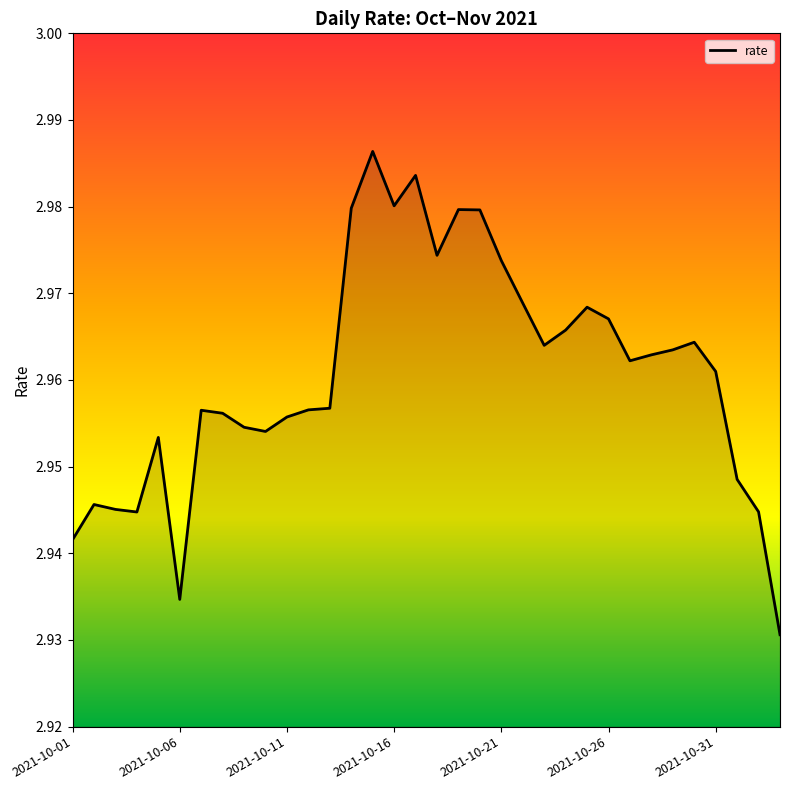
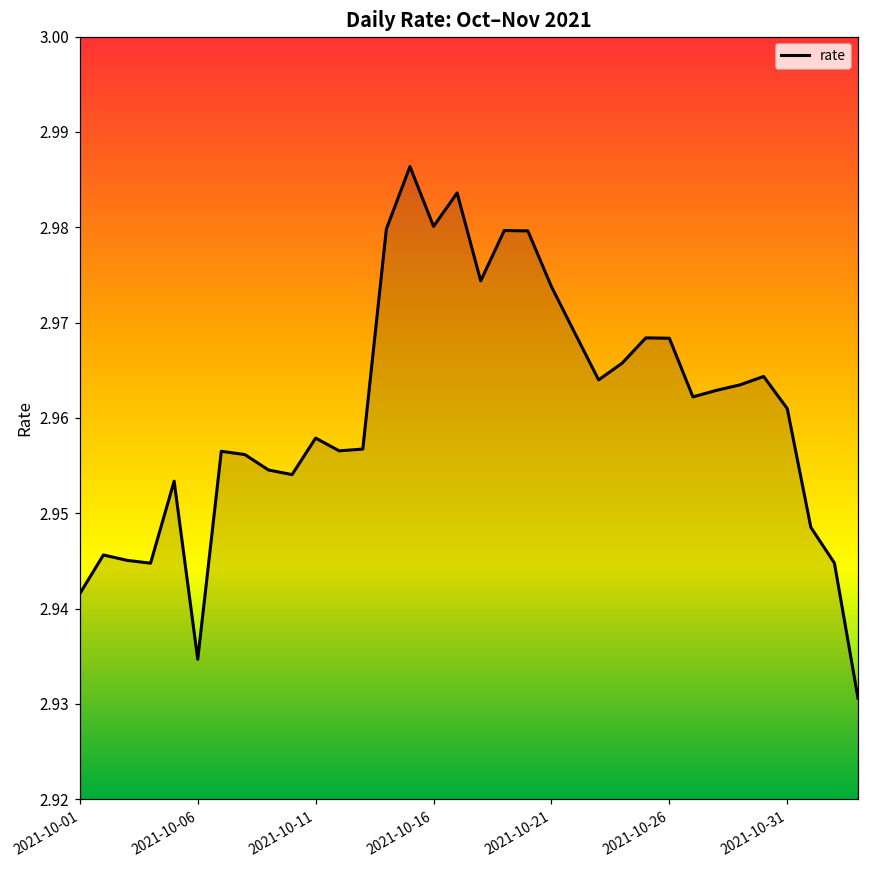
  {
    "2021-10-01": 2.942,
    "2021-10-06": 2.935,
-   "2021-10-11": 2.956,
+   "2021-10-11": 2.958,
    "2021-10-16": 2.980,
    "2021-10-21": 2.974,
-   "2021-10-26": 2.967,
+   "2021-10-26": 2.968,
    "2021-10-31": 2.961
  }
